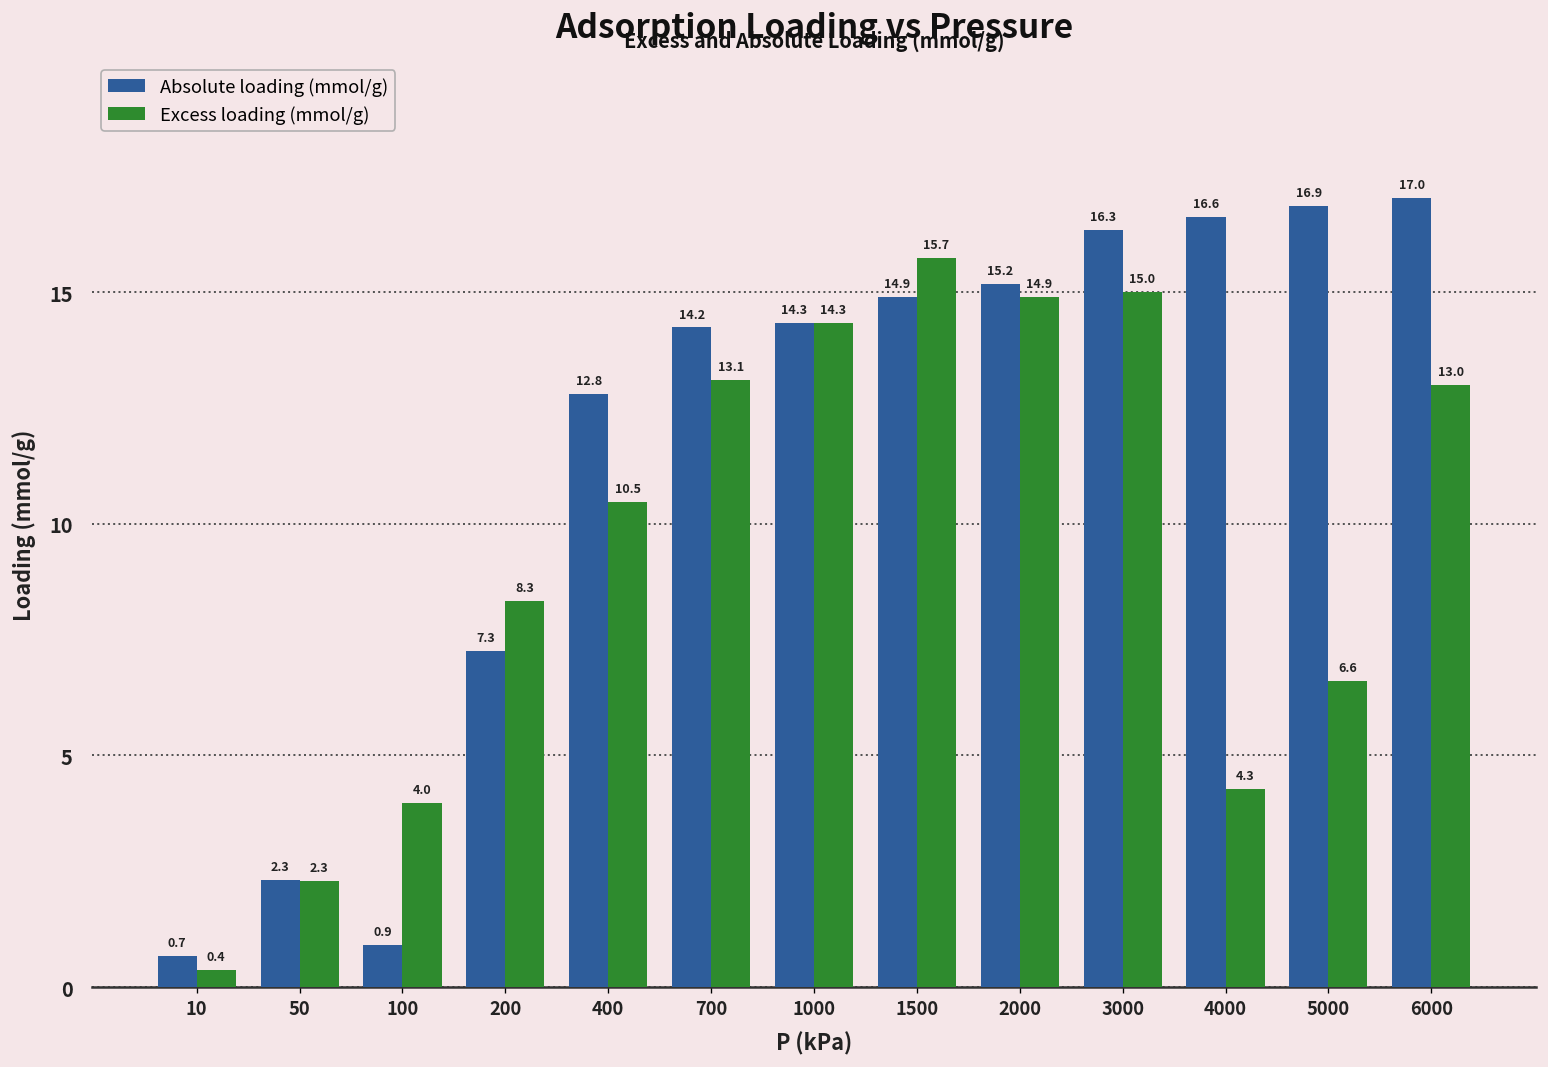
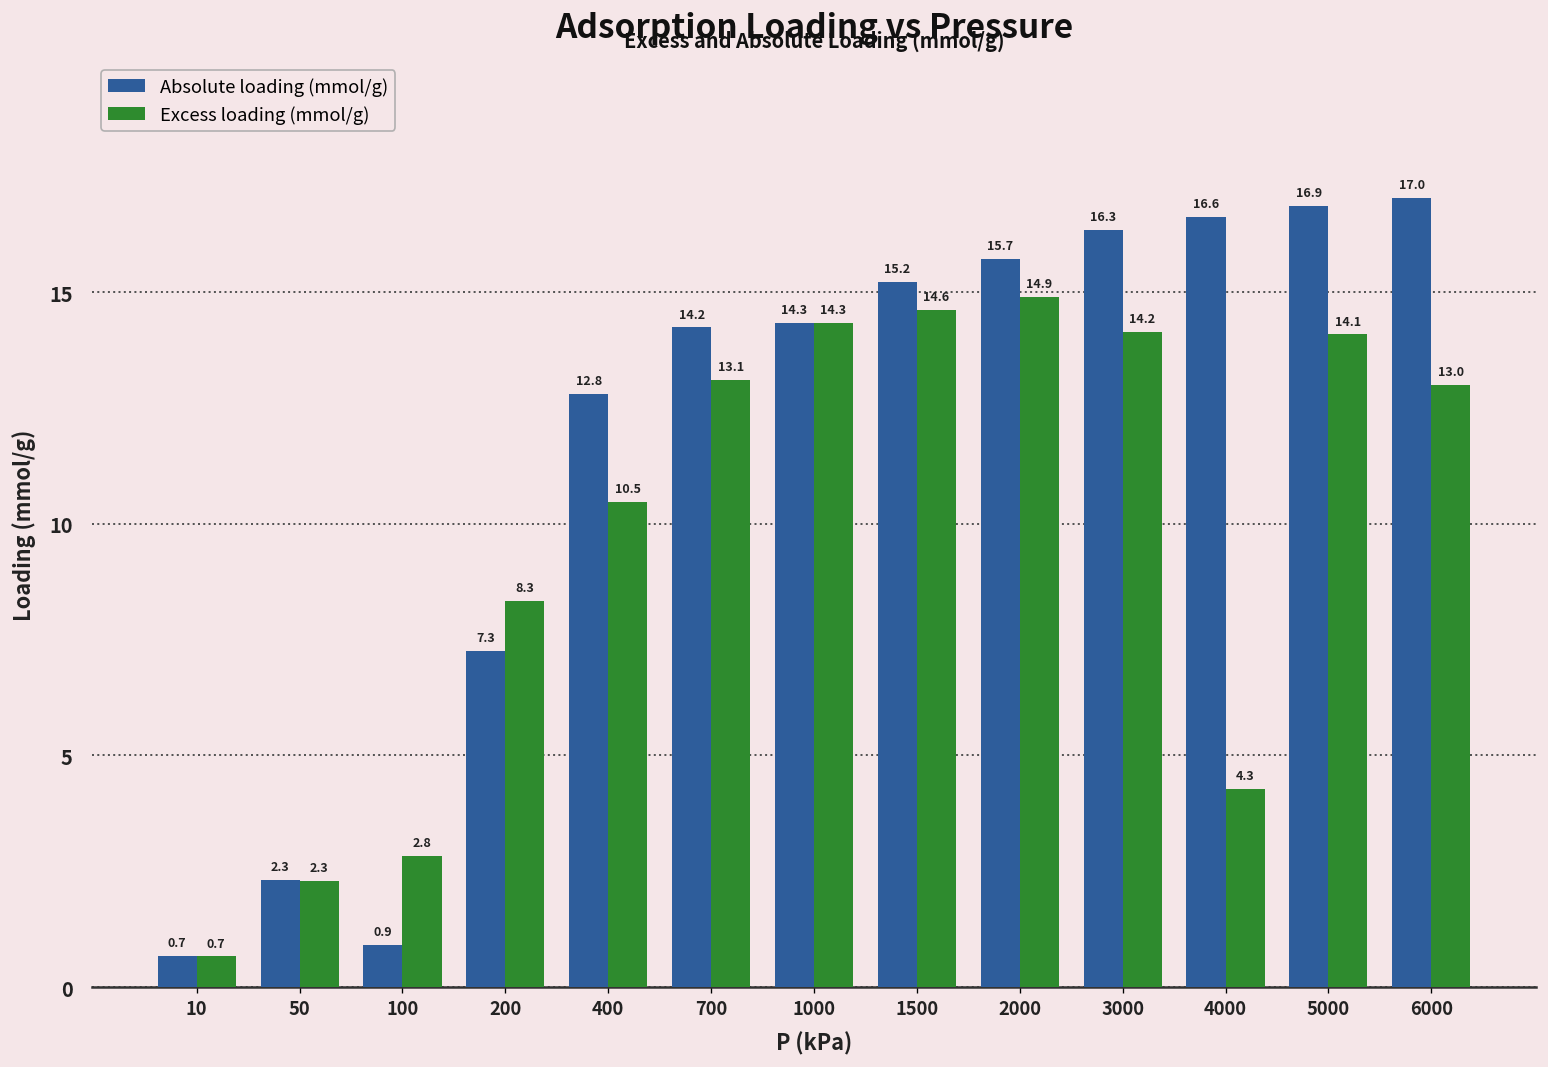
  {
    "Absolute loading (mmol/g)": {
      "10": 0.7,
      "50": 2.3,
      "100": 0.9,
      "200": 7.3,
      "400": 12.8,
      "700": 14.2,
      "1000": 14.3,
-     "1500": 14.9,
-     "2000": 15.2,
+     "1500": 15.2,
+     "2000": 15.7,
      "3000": 16.3,
      "4000": 16.6,
      "5000": 16.9,
      "6000": 17.0
    },
    "Excess loading (mmol/g)": {
-     "10": 0.4,
+     "10": 0.7,
      "50": 2.3,
-     "100": 4.0,
+     "100": 2.8,
      "200": 8.3,
      "400": 10.5,
      "700": 13.1,
      "1000": 14.3,
-     "1500": 15.7,
+     "1500": 14.6,
      "2000": 14.9,
-     "3000": 15.0,
+     "3000": 14.2,
      "4000": 4.3,
-     "5000": 6.6,
+     "5000": 14.1,
      "6000": 13.0
    }
  }
